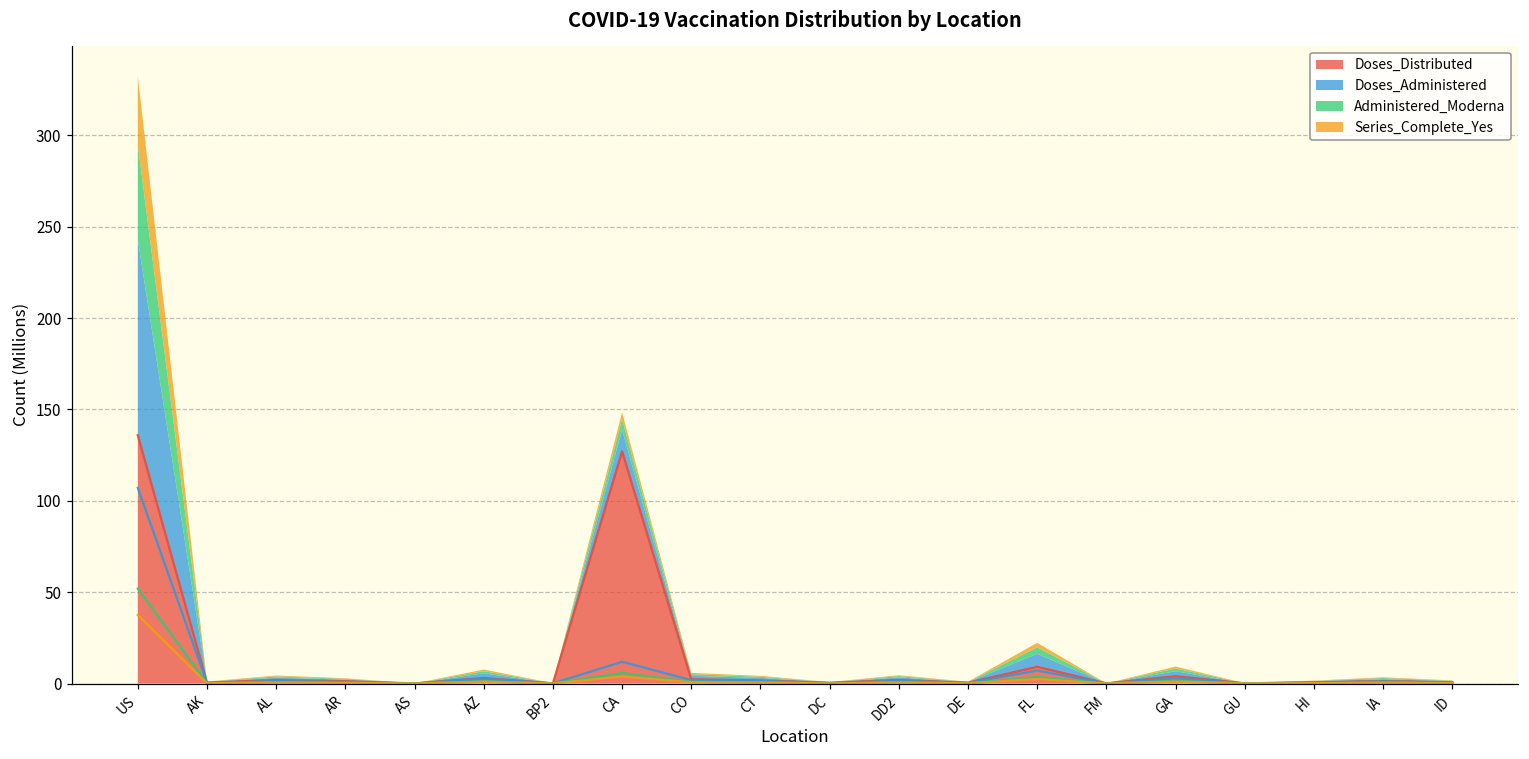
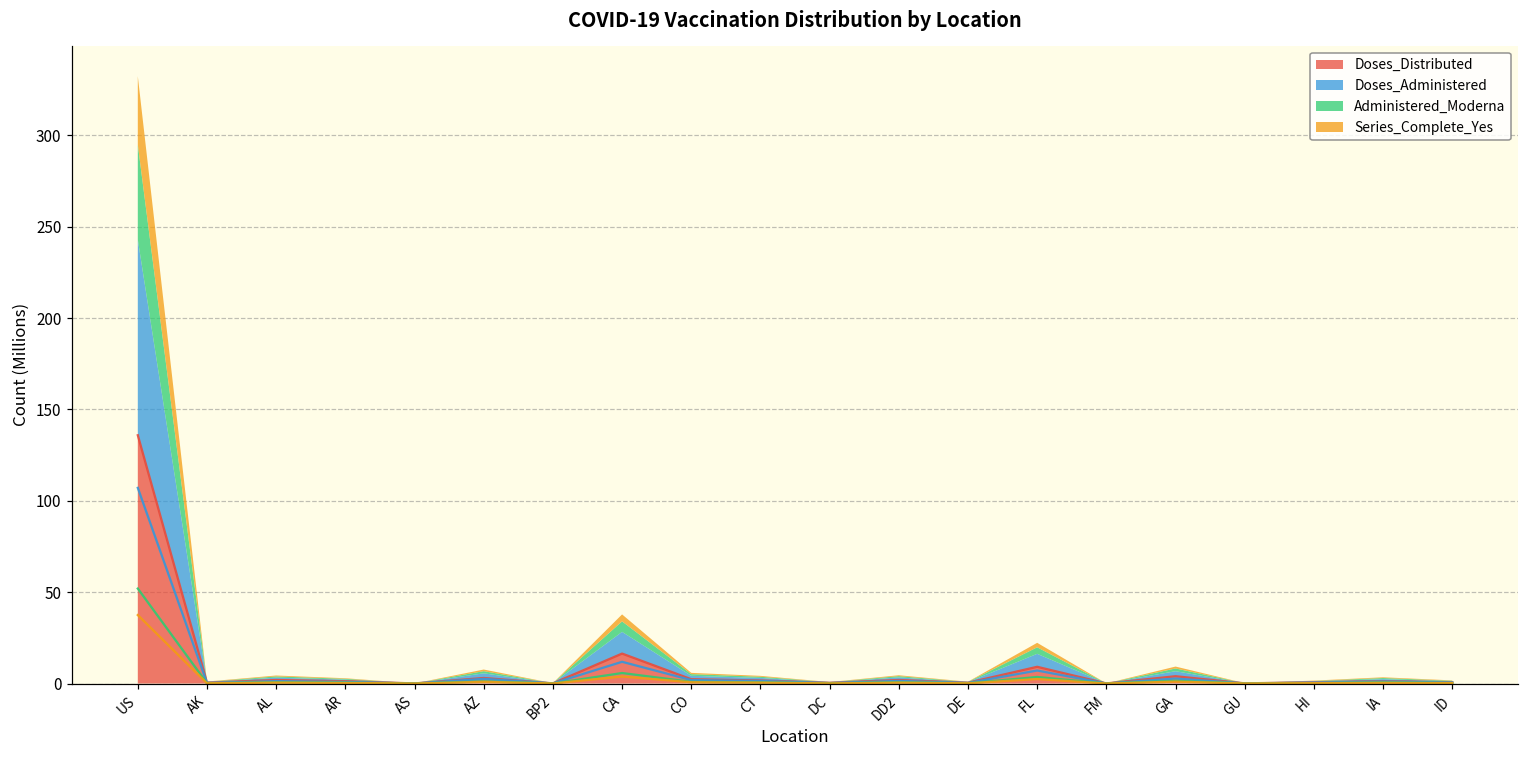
  {
    "Doses_Distributed": {
      "US": 136,
-     "CA": 127,
+     "CA": 16,
      "FL": 9
    }
  }
